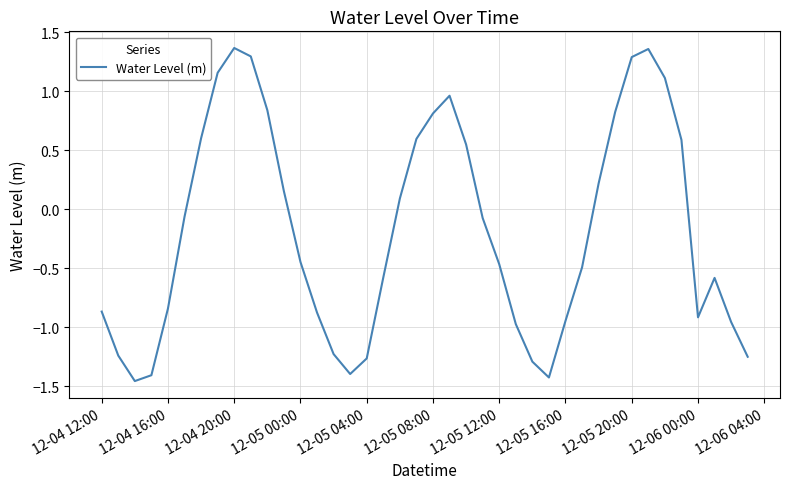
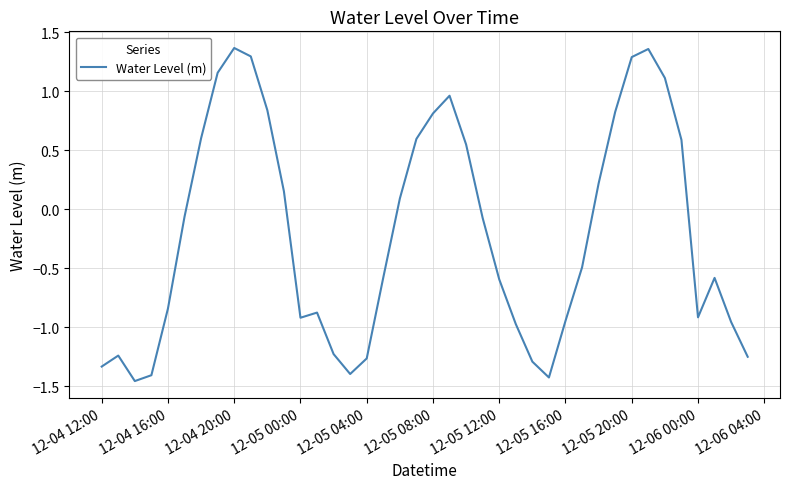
  {
-   "12-04 12:00": -0.87,
+   "12-04 12:00": -1.34,
    "12-04 16:00": -0.84,
    "12-04 20:00": 1.37,
-   "12-05 00:00": -0.45,
+   "12-05 00:00": -0.92,
    "12-05 04:00": -1.27,
    "12-05 08:00": 0.81,
-   "12-05 12:00": -0.47,
+   "12-05 12:00": -0.60,
    "12-05 16:00": -0.95,
    "12-05 20:00": 1.29,
    "12-06 00:00": -0.92
  }
